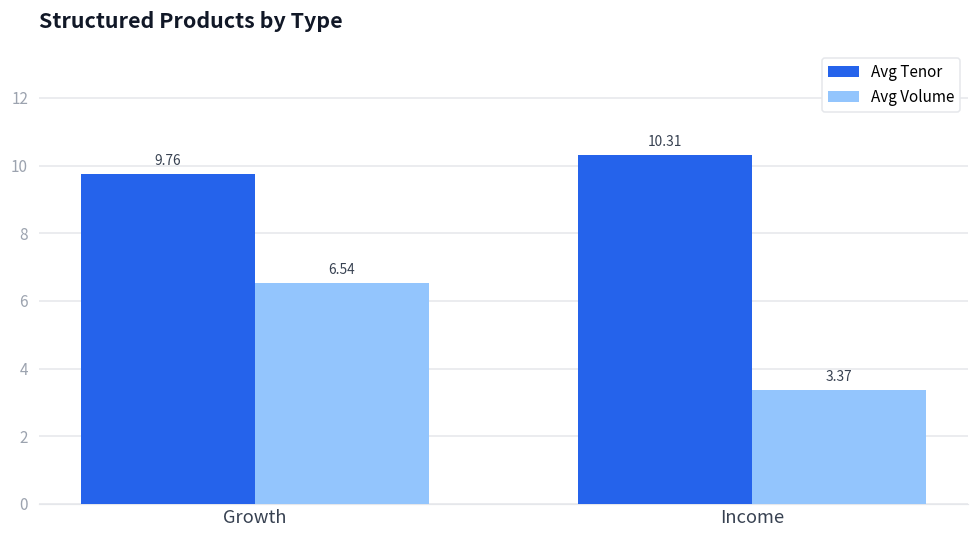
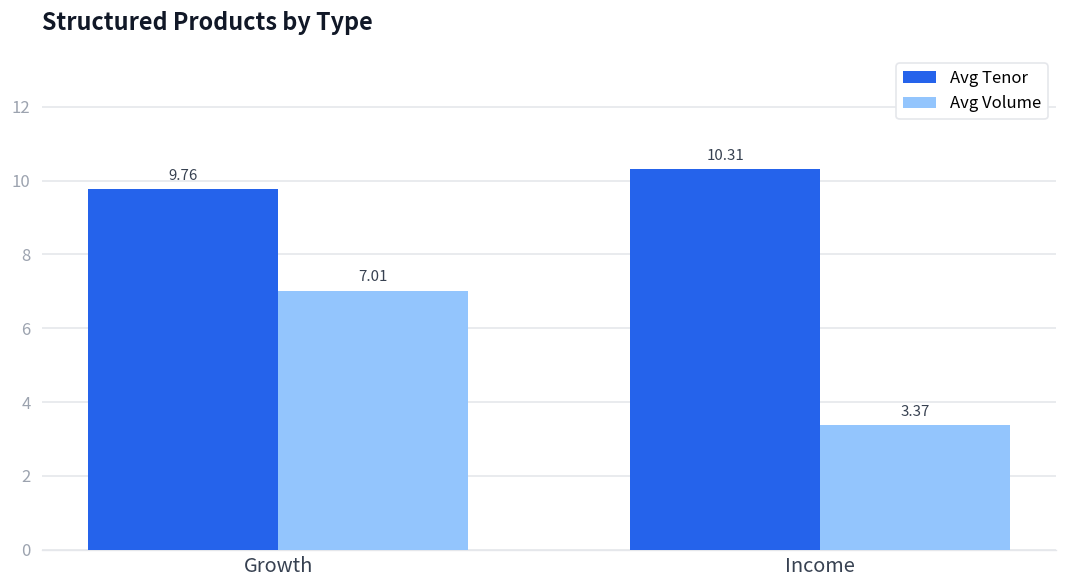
  {
    "Avg Tenor": {
      "Growth": 9.76,
      "Income": 10.31
    },
    "Avg Volume": {
-     "Growth": 6.54,
+     "Growth": 7.01,
      "Income": 3.37
    }
  }
